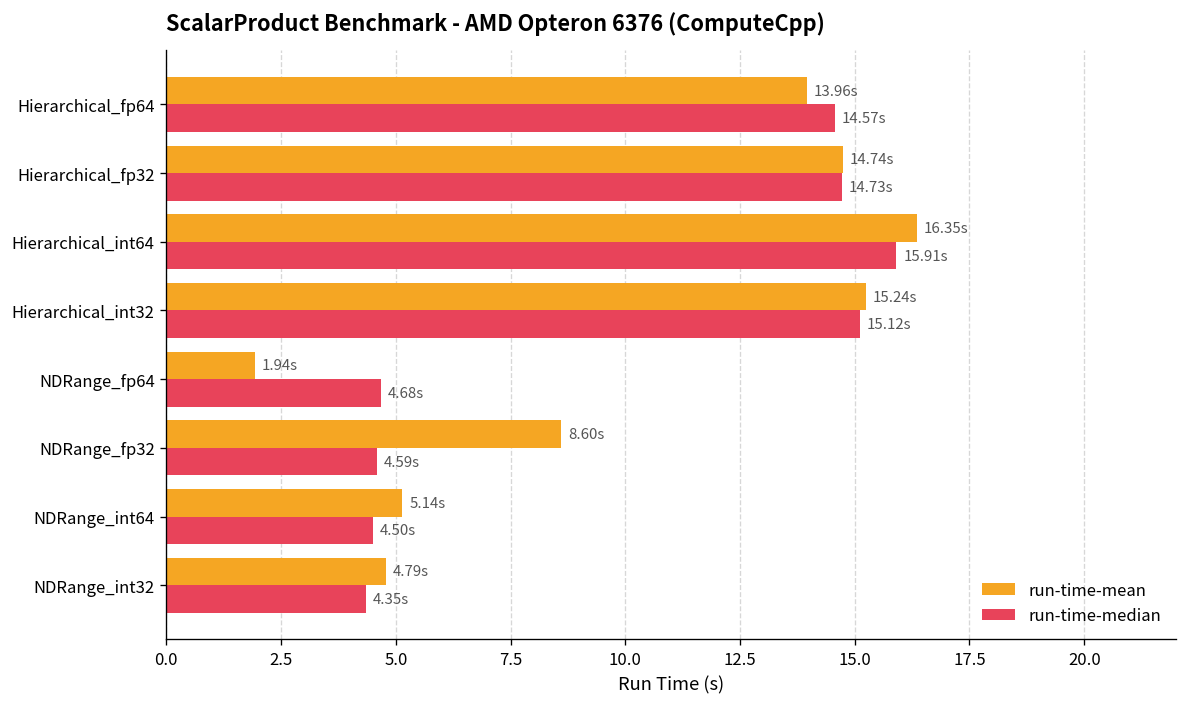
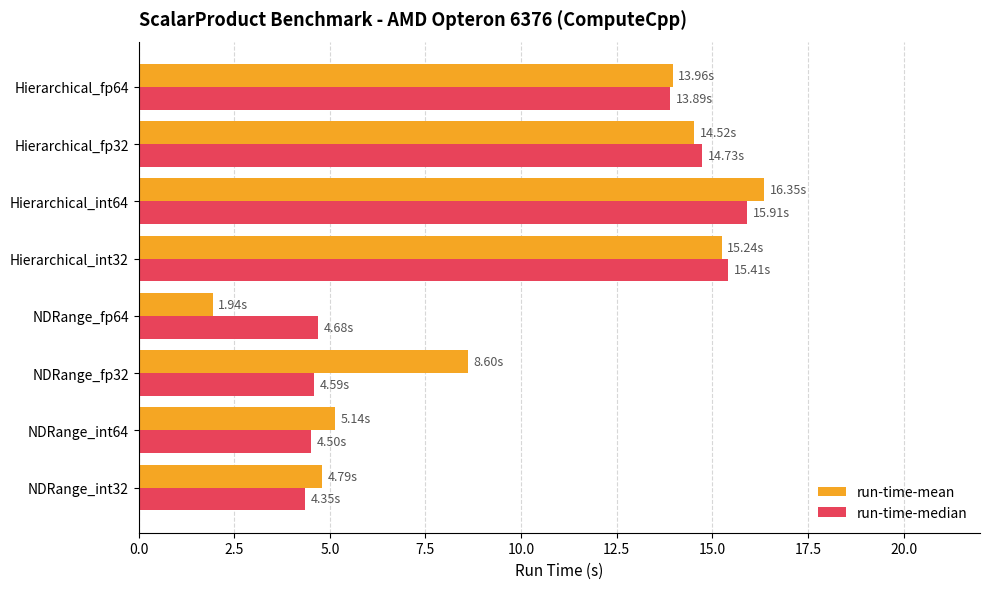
  {
    "run-time-mean": {
      "Hierarchical_fp64": "13.96s",
-     "Hierarchical_fp32": "14.74s",
+     "Hierarchical_fp32": "14.52s",
      "Hierarchical_int64": "16.35s",
      "Hierarchical_int32": "15.24s",
      "NDRange_fp64": "1.94s",
      "NDRange_fp32": "8.60s",
      "NDRange_int64": "5.14s",
      "NDRange_int32": "4.79s"
    },
    "run-time-median": {
-     "Hierarchical_fp64": "14.57s",
+     "Hierarchical_fp64": "13.89s",
      "Hierarchical_fp32": "14.73s",
      "Hierarchical_int64": "15.91s",
-     "Hierarchical_int32": "15.12s",
+     "Hierarchical_int32": "15.41s",
      "NDRange_fp64": "4.68s",
      "NDRange_fp32": "4.59s",
      "NDRange_int64": "4.50s",
      "NDRange_int32": "4.35s"
    }
  }
